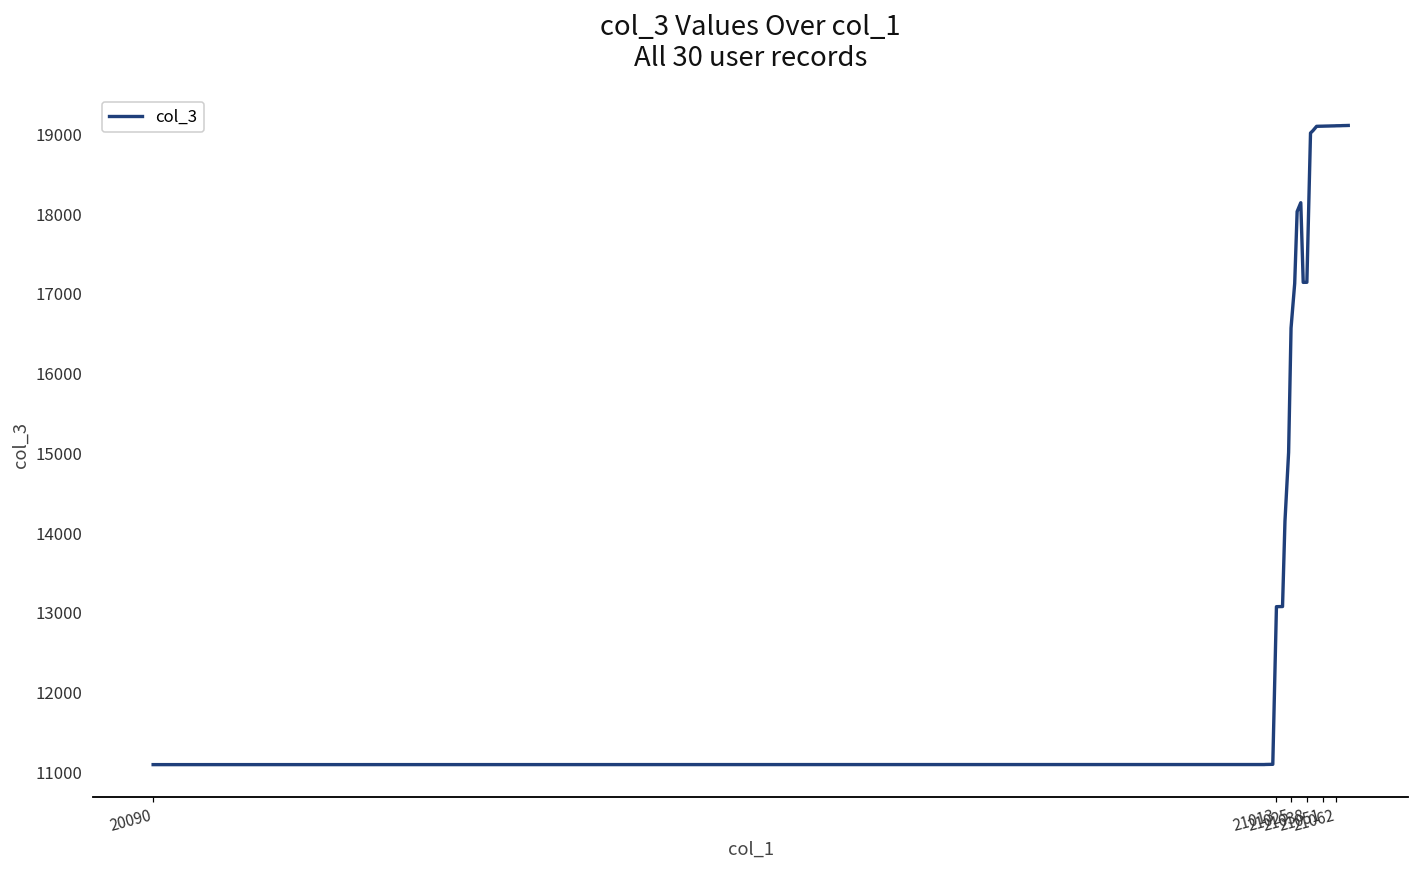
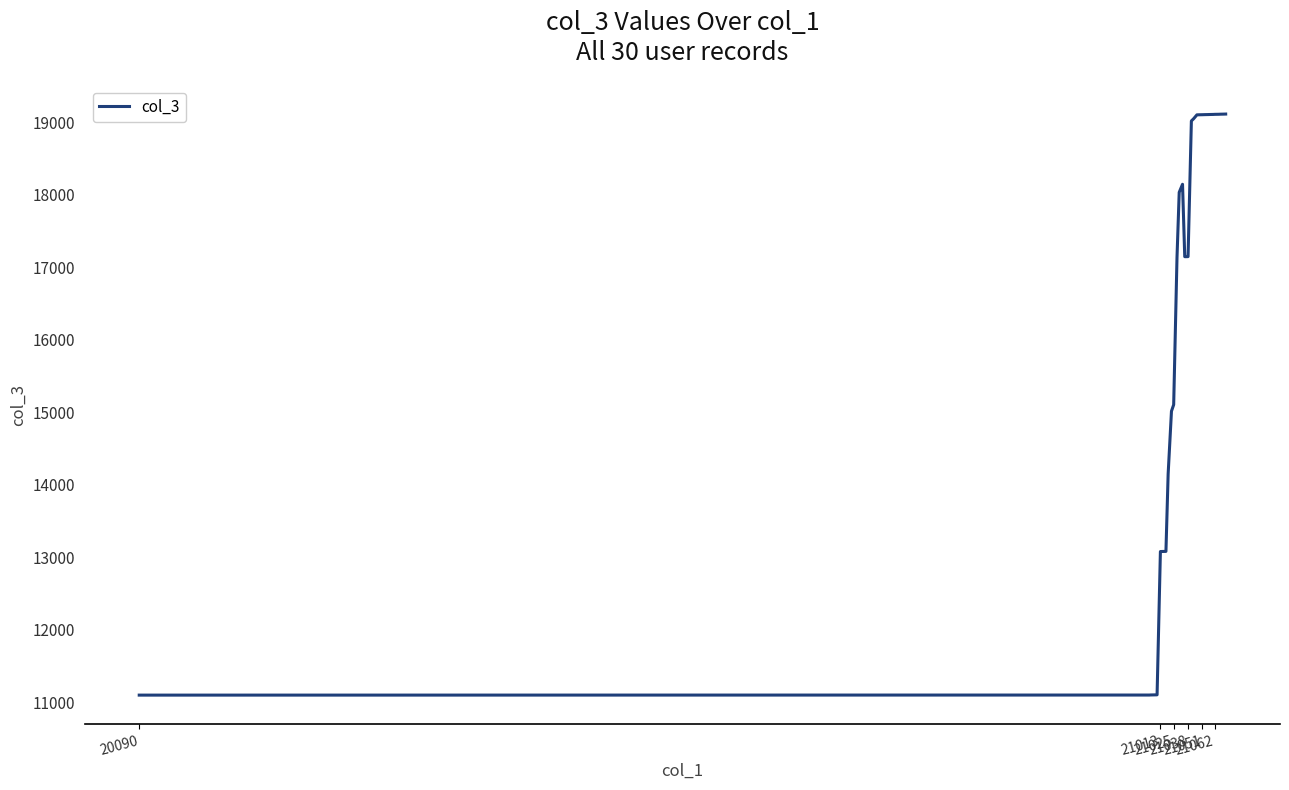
  {
    "20090": 11100,
    "21013": 13100,
-   "21025": 16600,
+   "21025": 15100,
    "21038": 17100,
    "21051": 19100,
    "21062": 19100
  }
